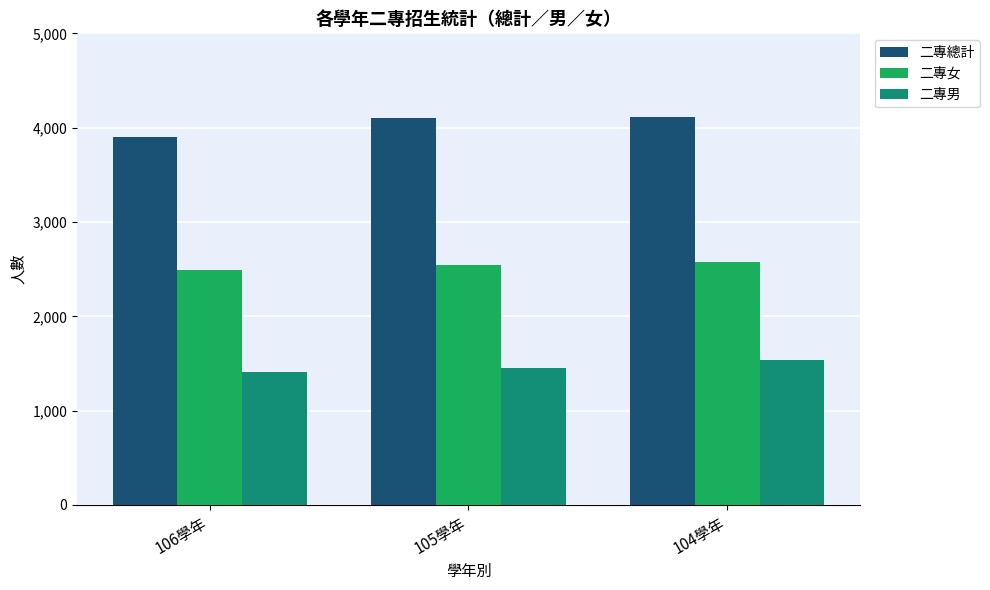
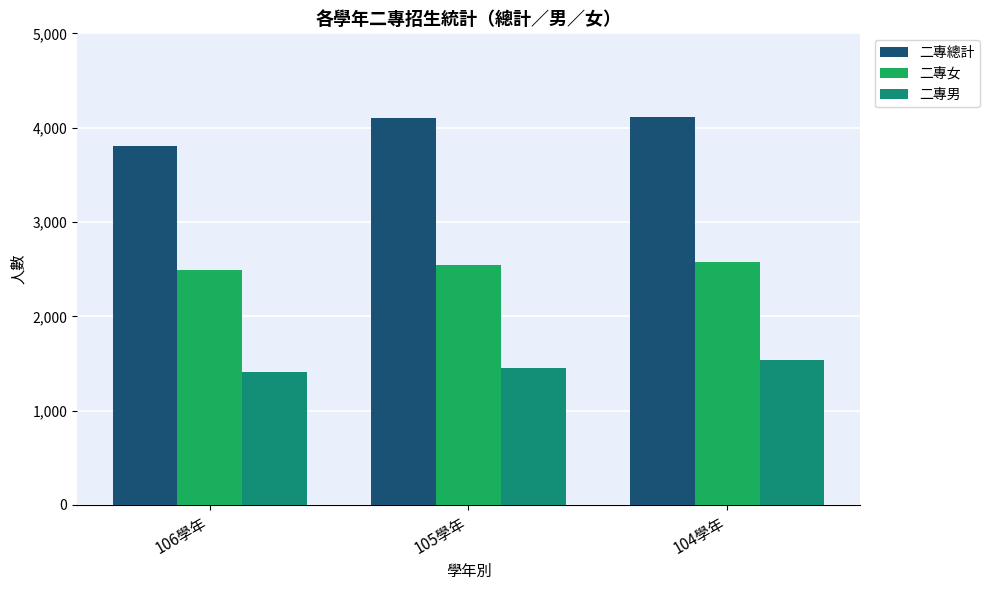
  {
    "二專總計": {
-     "106學年": "3,900",
+     "106學年": "3,800",
      "105學年": "4,100",
      "104學年": "4,100"
    }
  }
